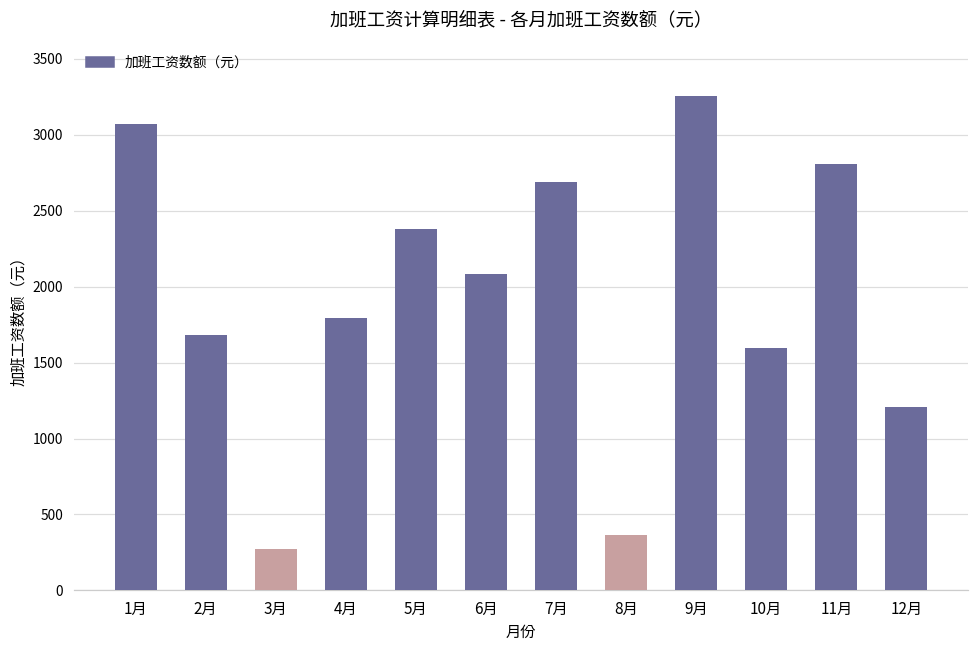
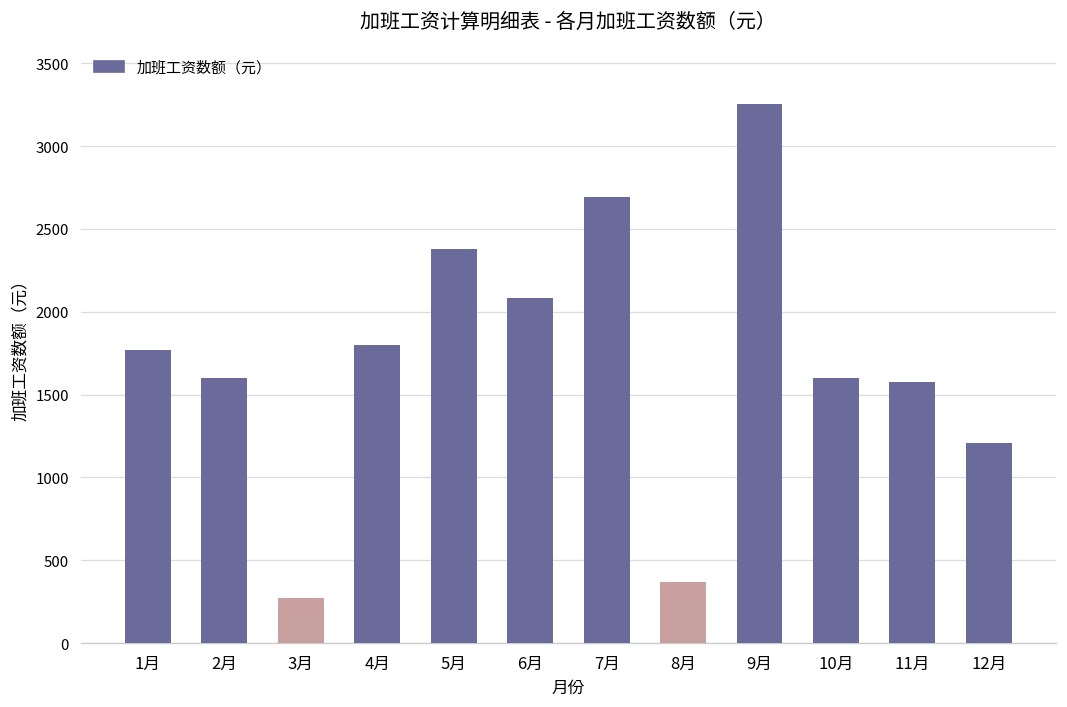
  {
-   "1月": 3070,
-   "2月": 1680,
+   "1月": 1770,
+   "2月": 1600,
    "3月": 270,
    "4月": 1800,
    "5月": 2380,
    "6月": 2080,
    "7月": 2690,
    "8月": 370,
    "9月": 3250,
    "10月": 1600,
-   "11月": 2800,
+   "11月": 1580,
    "12月": 1210
  }
